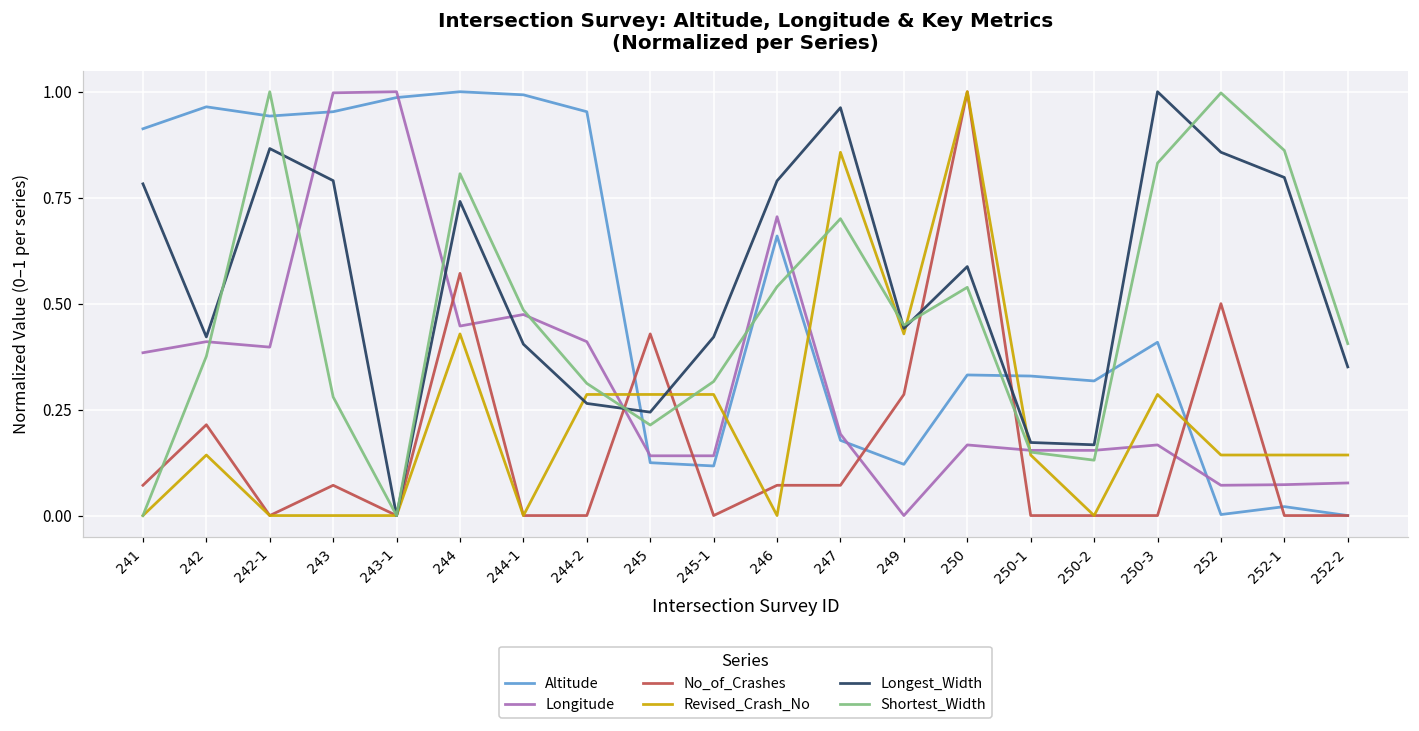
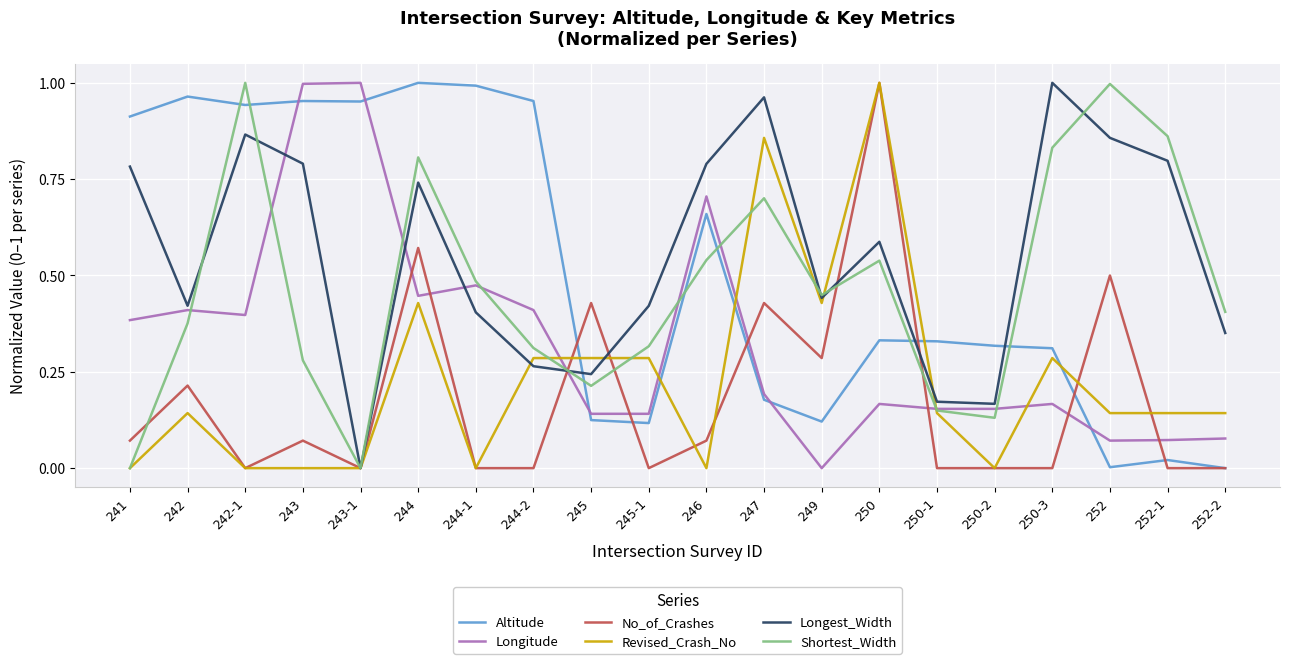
  {
    "Altitude": {
      "241": 0.91,
      "242": 0.96,
      "242-1": 0.94,
      "243": 0.95,
-     "243-1": 0.99,
+     "243-1": 0.95,
      "244": 1.00,
      "244-1": 0.99,
      "244-2": 0.95,
      "245": 0.12,
      "245-1": 0.12,
      "246": 0.66,
      "247": 0.18,
      "249": 0.12,
      "250": 0.33,
      "250-1": 0.33,
      "250-2": 0.32,
-     "250-3": 0.41,
+     "250-3": 0.31,
      "252": 0.00,
      "252-1": 0.02
    },
    "Longitude": {
      "241": 0.38,
      "242": 0.41,
      "242-1": 0.40,
      "243": 1.00,
      "243-1": 1.00,
      "244": 0.45,
      "244-1": 0.47,
      "244-2": 0.41,
      "245": 0.14,
      "245-1": 0.14,
      "246": 0.71,
      "247": 0.19,
      "249": 0.00,
      "250": 0.17,
      "250-2": 0.15,
      "250-3": 0.17,
      "252": 0.07,
      "252-1": 0.07,
      "252-2": 0.08
    },
    "No_of_Crashes": {
      "241": 0.07,
      "242": 0.21,
      "243": 0.07,
      "244": 0.57,
      "244-2": 0.00,
      "245": 0.43,
      "245-1": 0.00,
      "246": 0.07,
-     "247": 0.07,
+     "247": 0.43,
      "249": 0.29,
      "250-1": 0.00,
      "250-3": 0.00,
      "252": 0.50,
      "252-1": 0.00
    },
    "Revised_Crash_No": {
      "242": 0.14,
      "243": 0.00,
      "244": 0.43,
      "244-2": 0.29,
      "245": 0.29,
      "245-1": 0.29,
      "246": 0.00,
      "247": 0.86,
      "249": 0.43,
      "250-1": 0.14,
      "250-3": 0.29,
      "252": 0.14,
      "252-1": 0.14,
      "252-2": 0.14
    },
    "Longest_Width": {
      "241": 0.78,
      "242": 0.42,
      "242-1": 0.87,
      "243": 0.79,
      "244": 0.74,
      "244-1": 0.40,
      "244-2": 0.26,
      "245": 0.24,
      "245-1": 0.42,
      "246": 0.79,
      "247": 0.96,
      "249": 0.44,
      "250": 0.59,
      "250-1": 0.17,
      "250-2": 0.17,
      "250-3": 1.00,
      "252": 0.86,
      "252-1": 0.80,
      "252-2": 0.35
    },
    "Shortest_Width": {
      "242": 0.38,
      "242-1": 1.00,
      "243": 0.28,
      "244": 0.81,
      "244-1": 0.48,
      "244-2": 0.31,
      "245": 0.21,
      "245-1": 0.32,
      "246": 0.54,
      "247": 0.70,
      "249": 0.45,
      "250": 0.54,
      "250-2": 0.13,
      "250-3": 0.83,
      "252": 1.00,
      "252-1": 0.86,
      "252-2": 0.41
    }
  }
